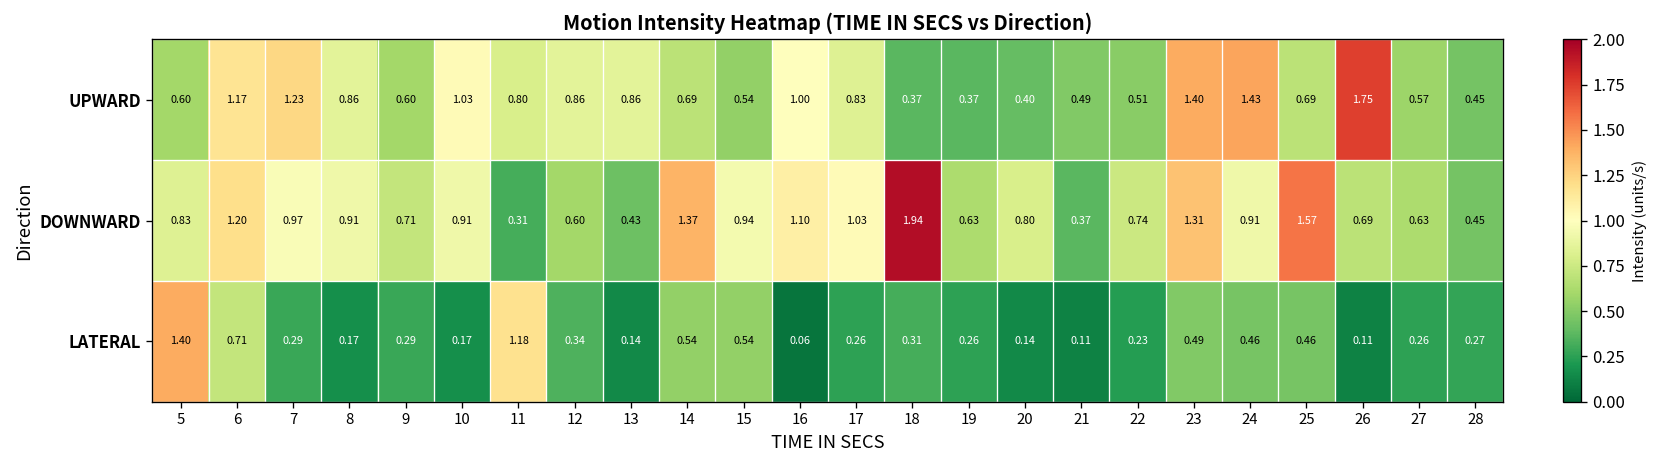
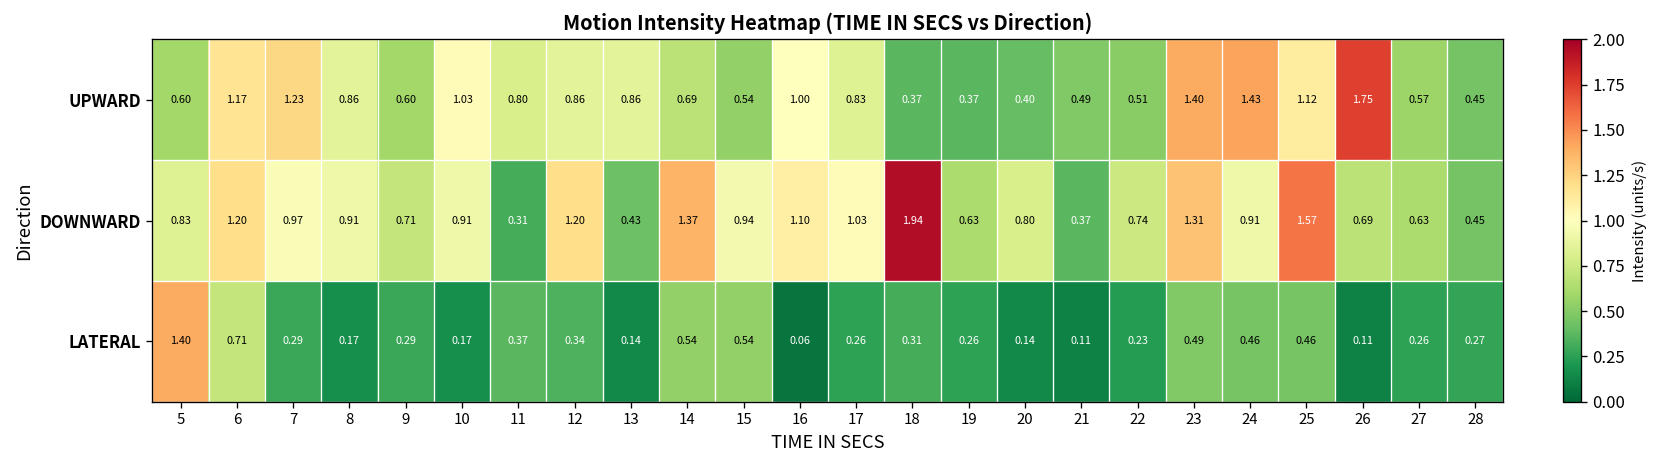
  {
    "UPWARD": {
      "5": 0.60,
      "6": 1.17,
      "7": 1.23,
      "8": 0.86,
      "9": 0.60,
      "10": 1.03,
      "11": 0.80,
      "12": 0.86,
      "13": 0.86,
      "14": 0.69,
      "15": 0.54,
      "16": 1.00,
      "17": 0.83,
      "18": 0.37,
      "19": 0.37,
      "20": 0.40,
      "21": 0.49,
      "22": 0.51,
      "23": 1.40,
      "24": 1.43,
-     "25": 0.69,
+     "25": 1.12,
      "26": 1.75,
      "27": 0.57,
      "28": 0.45
    },
    "DOWNWARD": {
      "5": 0.83,
      "6": 1.20,
      "7": 0.97,
      "8": 0.91,
      "9": 0.71,
      "10": 0.91,
      "11": 0.31,
-     "12": 0.60,
+     "12": 1.20,
      "13": 0.43,
      "14": 1.37,
      "15": 0.94,
      "16": 1.10,
      "17": 1.03,
      "18": 1.94,
      "19": 0.63,
      "20": 0.80,
      "21": 0.37,
      "22": 0.74,
      "23": 1.31,
      "24": 0.91,
      "25": 1.57,
      "26": 0.69,
      "27": 0.63,
      "28": 0.45
    },
    "LATERAL": {
      "5": 1.40,
      "6": 0.71,
      "7": 0.29,
      "8": 0.17,
      "9": 0.29,
      "10": 0.17,
-     "11": 1.18,
+     "11": 0.37,
      "12": 0.34,
      "13": 0.14,
      "14": 0.54,
      "15": 0.54,
      "16": 0.06,
      "17": 0.26,
      "18": 0.31,
      "19": 0.26,
      "20": 0.14,
      "21": 0.11,
      "22": 0.23,
      "23": 0.49,
      "24": 0.46,
      "25": 0.46,
      "26": 0.11,
      "27": 0.26,
      "28": 0.27
    }
  }
